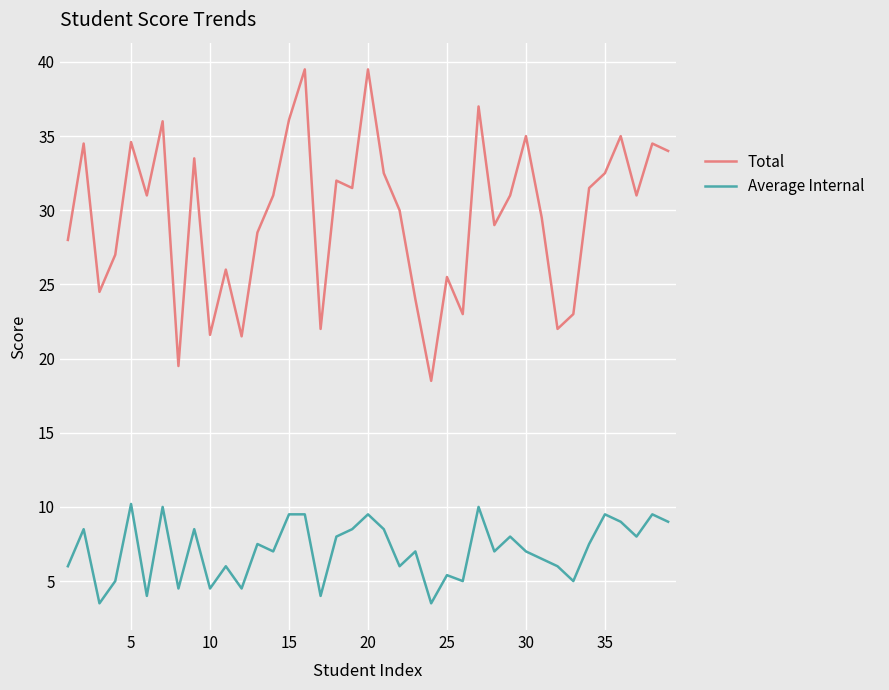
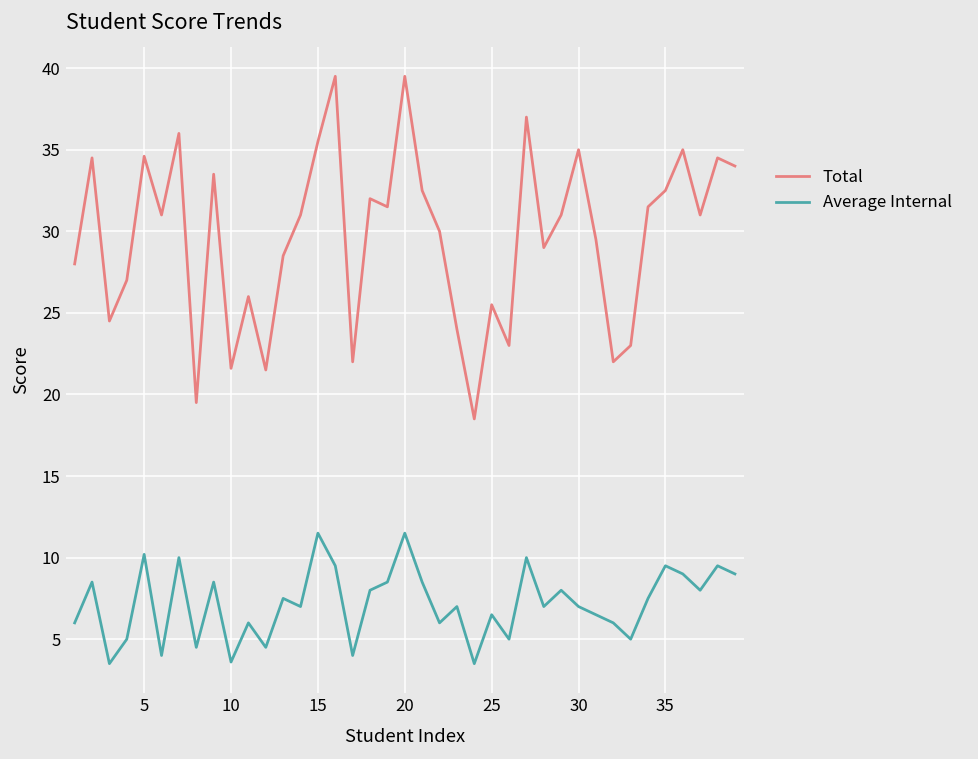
  {
    "Total": {
      "5": 34.6,
      "10": 21.6,
-     "15": 36.1,
+     "15": 35.5,
      "20": 39.5,
      "25": 25.5,
      "30": 35.0,
      "35": 32.5
    },
    "Average Internal": {
      "5": 10.2,
-     "10": 4.5,
-     "15": 9.5,
-     "20": 9.5,
-     "25": 5.4,
+     "10": 3.6,
+     "15": 11.5,
+     "20": 11.5,
+     "25": 6.5,
      "30": 7.0,
      "35": 9.5
    }
  }
